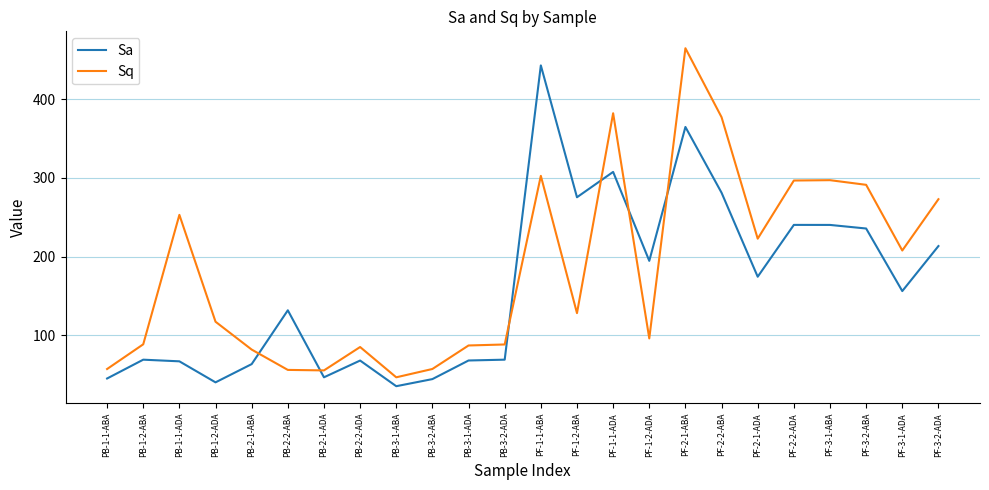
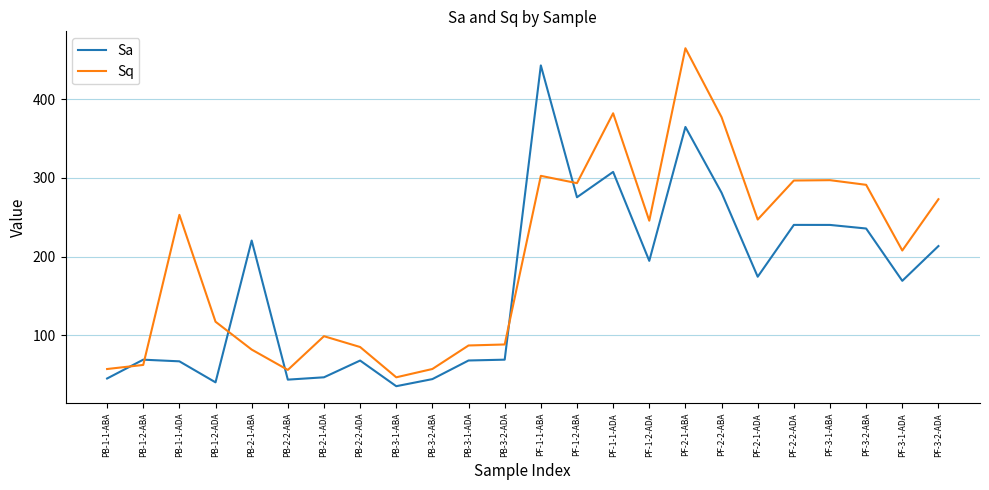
  {
    "Sa": {
      "PB-1-1-ABA": 50,
      "PB-1-2-ABA": 70,
      "PB-1-1-ADA": 70,
      "PB-1-2-ADA": 40,
-     "PB-2-1-ABA": 60,
-     "PB-2-2-ABA": 130,
+     "PB-2-1-ABA": 220,
+     "PB-2-2-ABA": 40,
      "PB-2-1-ADA": 50,
      "PB-2-2-ADA": 70,
      "PB-3-1-ABA": 40,
      "PB-3-2-ABA": 40,
      "PB-3-1-ADA": 70,
      "PB-3-2-ADA": 70,
      "PF-1-1-ABA": 440,
      "PF-1-2-ABA": 280,
      "PF-1-1-ADA": 310,
      "PF-1-2-ADA": 190,
      "PF-2-1-ABA": 360,
      "PF-2-2-ABA": 280,
      "PF-2-1-ADA": 170,
      "PF-2-2-ADA": 240,
      "PF-3-1-ABA": 240,
      "PF-3-2-ABA": 240,
-     "PF-3-1-ADA": 160,
+     "PF-3-1-ADA": 170,
      "PF-3-2-ADA": 210
    },
    "Sq": {
      "PB-1-1-ABA": 60,
-     "PB-1-2-ABA": 90,
+     "PB-1-2-ABA": 60,
      "PB-1-1-ADA": 250,
      "PB-1-2-ADA": 120,
      "PB-2-1-ABA": 80,
      "PB-2-2-ABA": 60,
-     "PB-2-1-ADA": 60,
+     "PB-2-1-ADA": 100,
      "PB-2-2-ADA": 90,
      "PB-3-1-ABA": 50,
      "PB-3-2-ABA": 60,
      "PB-3-1-ADA": 90,
      "PB-3-2-ADA": 90,
      "PF-1-1-ABA": 300,
-     "PF-1-2-ABA": 130,
+     "PF-1-2-ABA": 290,
      "PF-1-1-ADA": 380,
-     "PF-1-2-ADA": 100,
+     "PF-1-2-ADA": 250,
      "PF-2-1-ABA": 460,
      "PF-2-2-ABA": 380,
-     "PF-2-1-ADA": 220,
+     "PF-2-1-ADA": 250,
      "PF-2-2-ADA": 300,
      "PF-3-1-ABA": 300,
      "PF-3-2-ABA": 290,
      "PF-3-1-ADA": 210,
      "PF-3-2-ADA": 270
    }
  }
